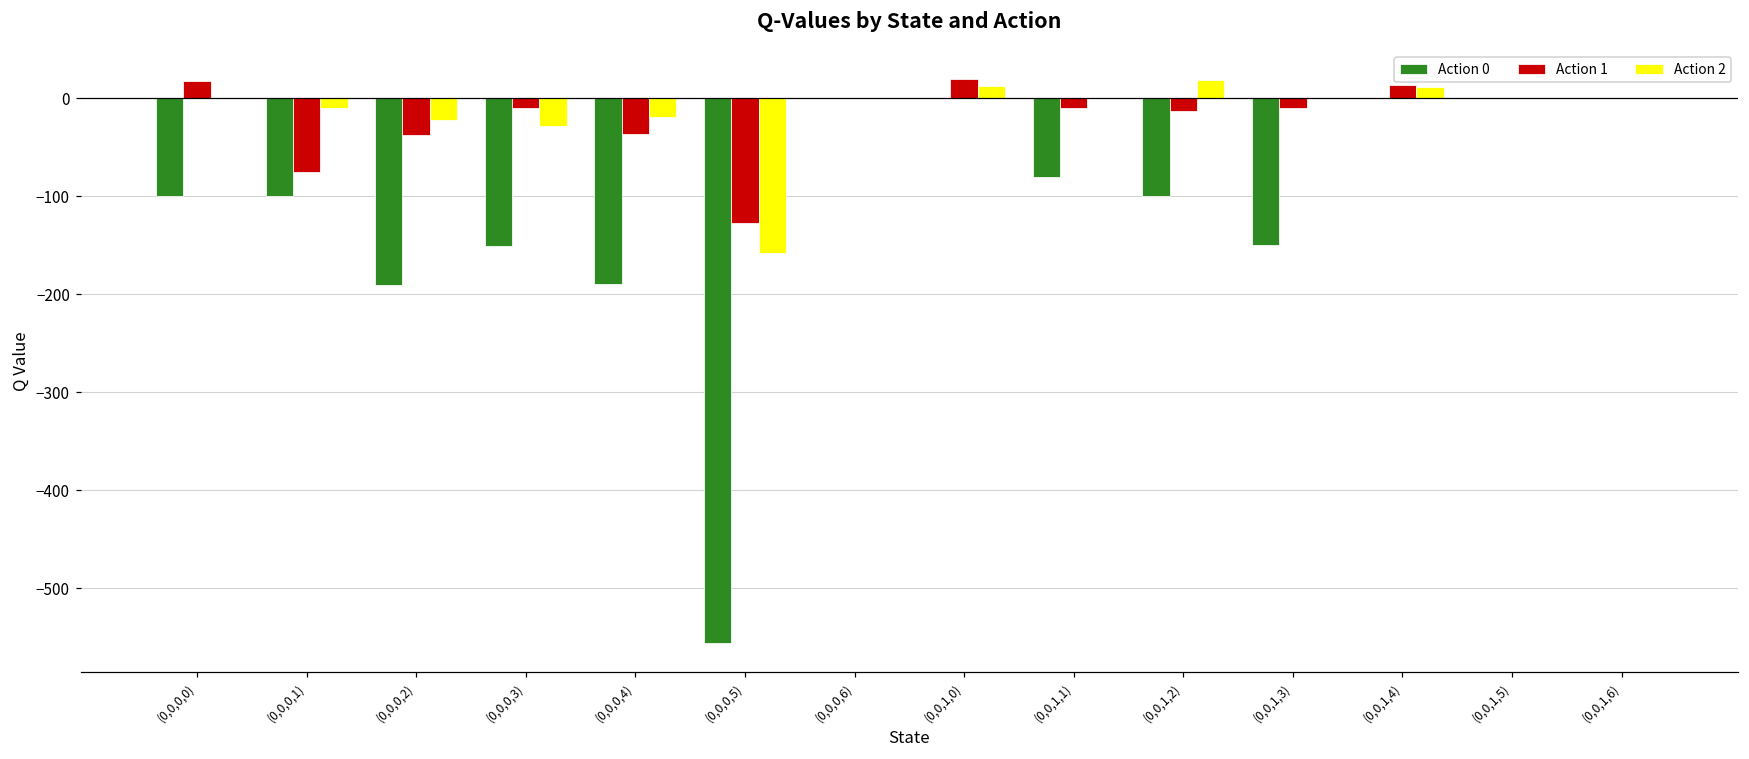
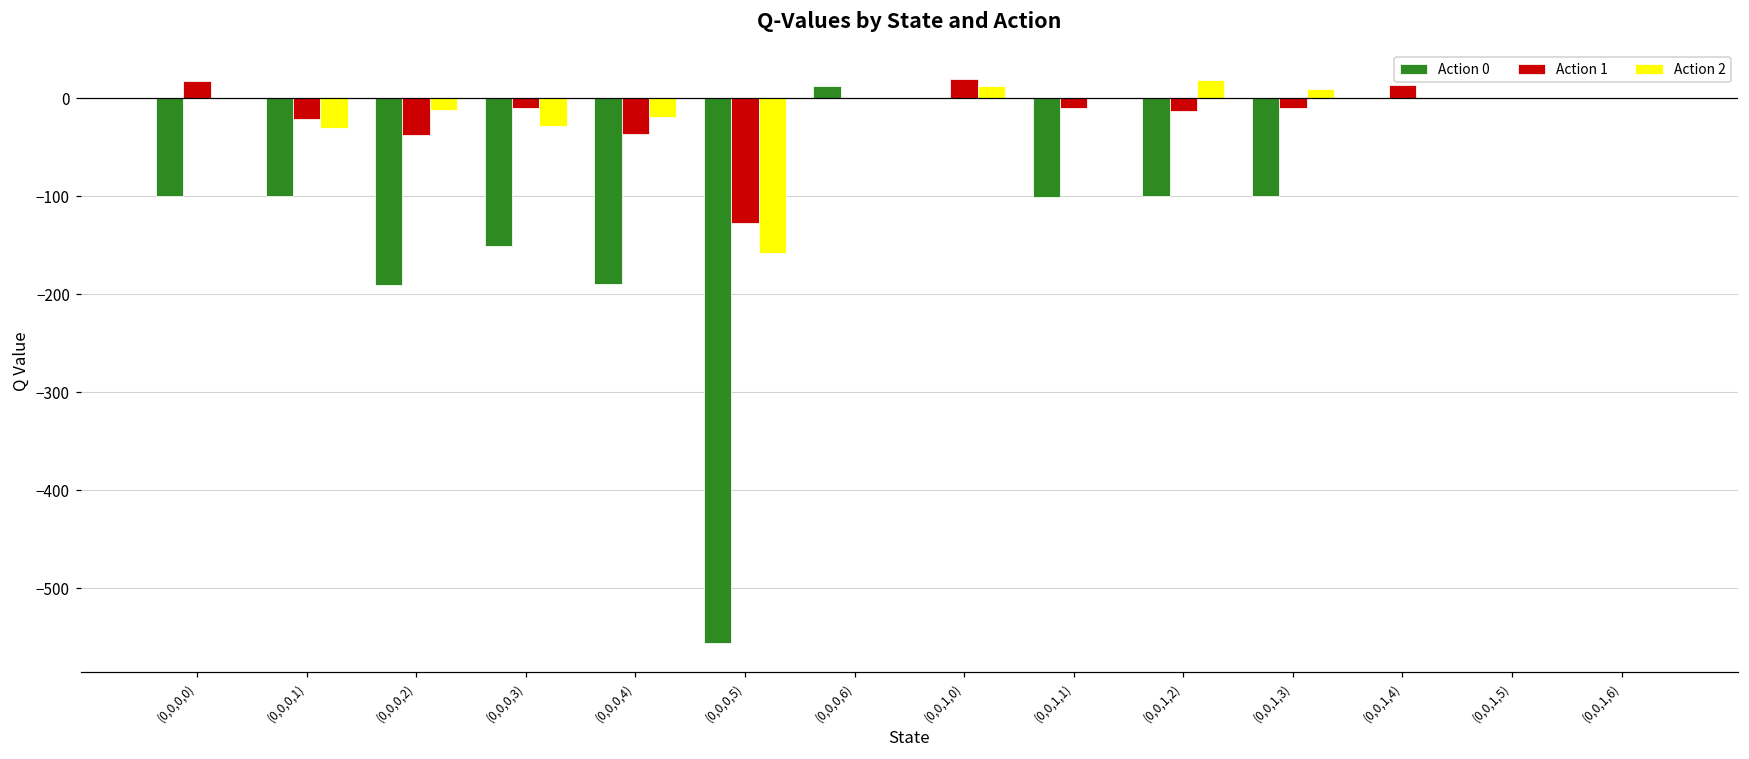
  {
    "Action 0": {
      "(0,0,0,0)": -100,
      "(0,0,0,1)": -100,
      "(0,0,0,2)": -190,
      "(0,0,0,3)": -150,
      "(0,0,0,4)": -190,
      "(0,0,0,5)": -560,
-     "(0,0,0,6)": 0,
+     "(0,0,0,6)": 10,
      "(0,0,1,0)": 0,
-     "(0,0,1,1)": -80,
+     "(0,0,1,1)": -100,
      "(0,0,1,2)": -100,
-     "(0,0,1,3)": -150,
+     "(0,0,1,3)": -100,
      "(0,0,1,4)": 0,
      "(0,0,1,5)": 0,
      "(0,0,1,6)": 0
    },
    "Action 1": {
      "(0,0,0,0)": 20,
-     "(0,0,0,1)": -80,
+     "(0,0,0,1)": -20,
      "(0,0,0,2)": -40,
      "(0,0,0,3)": -10,
      "(0,0,0,4)": -40,
      "(0,0,0,5)": -130,
      "(0,0,0,6)": 0,
      "(0,0,1,0)": 20,
      "(0,0,1,1)": -10,
      "(0,0,1,2)": -10,
      "(0,0,1,3)": -10,
      "(0,0,1,4)": 10,
      "(0,0,1,5)": 0,
      "(0,0,1,6)": 0
    },
    "Action 2": {
      "(0,0,0,0)": 0,
-     "(0,0,0,1)": -10,
-     "(0,0,0,2)": -20,
+     "(0,0,0,1)": -30,
+     "(0,0,0,2)": -10,
      "(0,0,0,3)": -30,
      "(0,0,0,4)": -20,
      "(0,0,0,5)": -160,
      "(0,0,0,6)": 0,
      "(0,0,1,0)": 10,
      "(0,0,1,1)": 0,
      "(0,0,1,2)": 20,
-     "(0,0,1,3)": 0,
-     "(0,0,1,4)": 10,
+     "(0,0,1,3)": 10,
+     "(0,0,1,4)": 0,
      "(0,0,1,5)": 0,
      "(0,0,1,6)": 0
    }
  }
